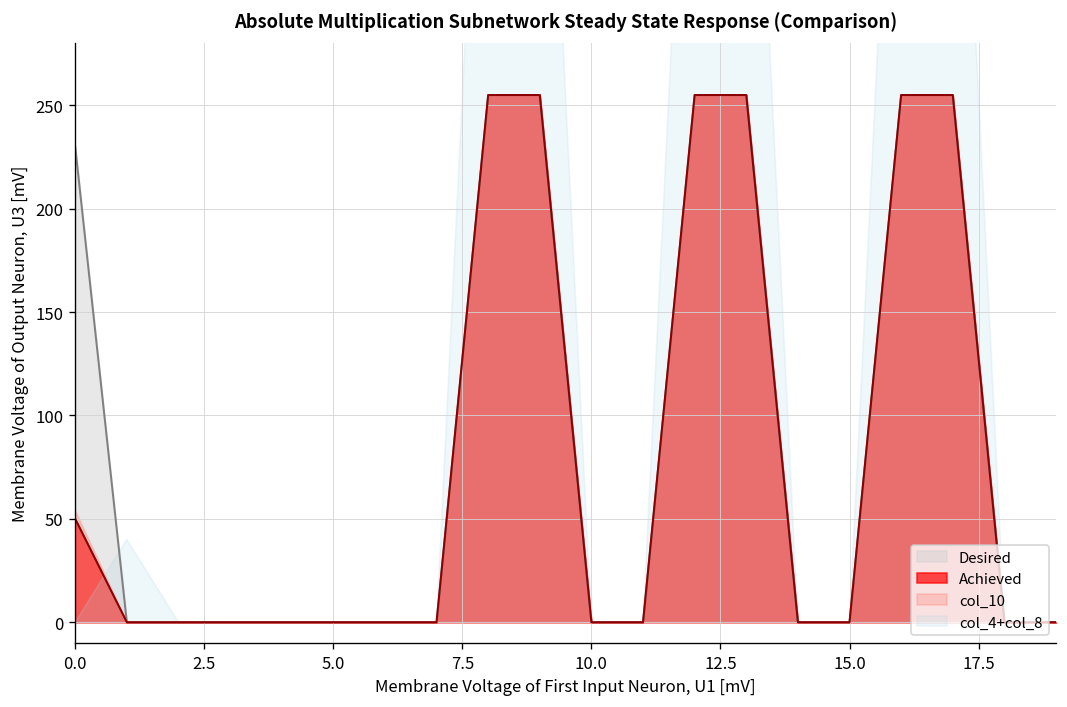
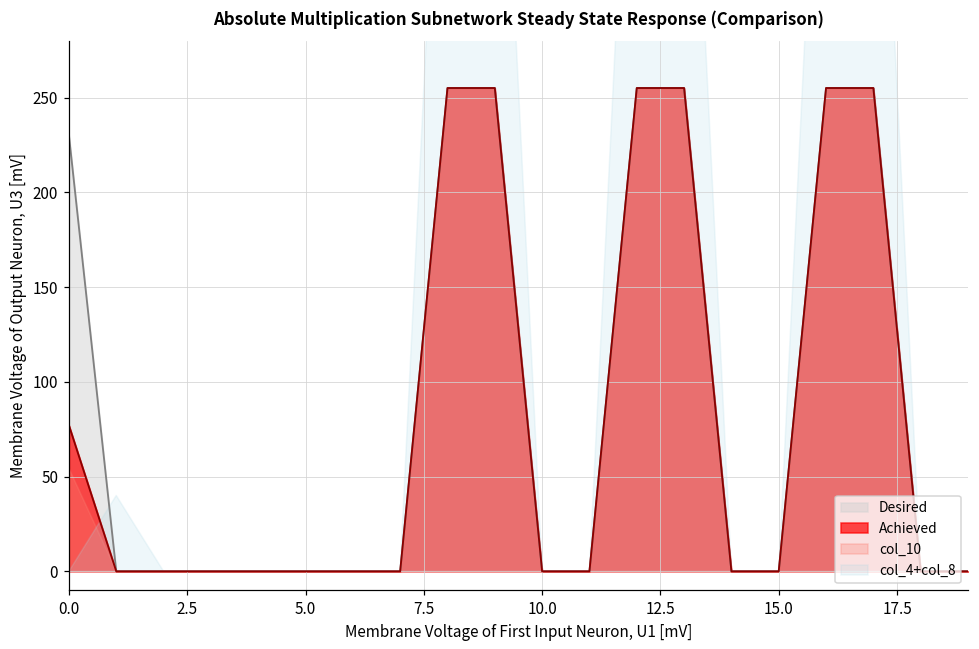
  {
    "Achieved": {
-     "0.0": 50
+     "0.0": 77
    }
  }
